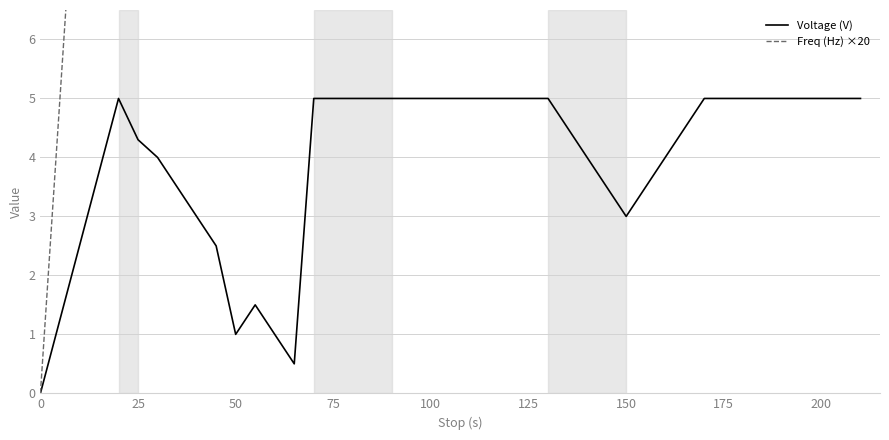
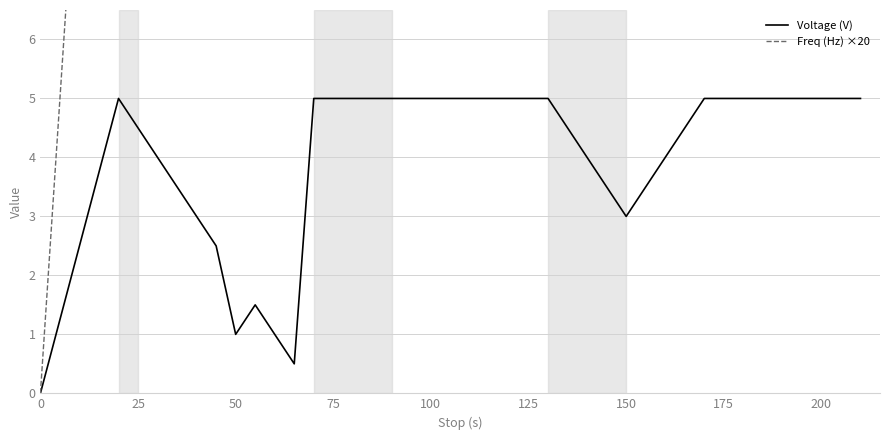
  {
    "Voltage (V)": {
-     "25": 4.3,
+     "25": 4.5,
      "50": 1.0,
      "150": 3.0
    }
  }
